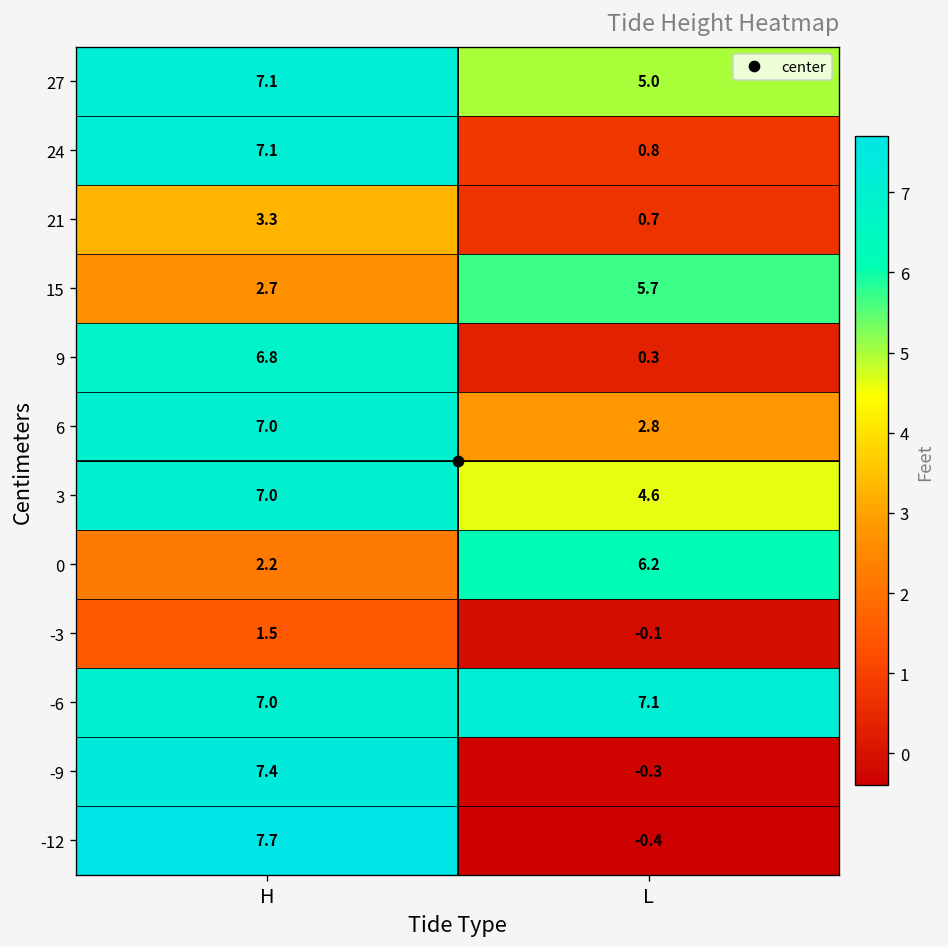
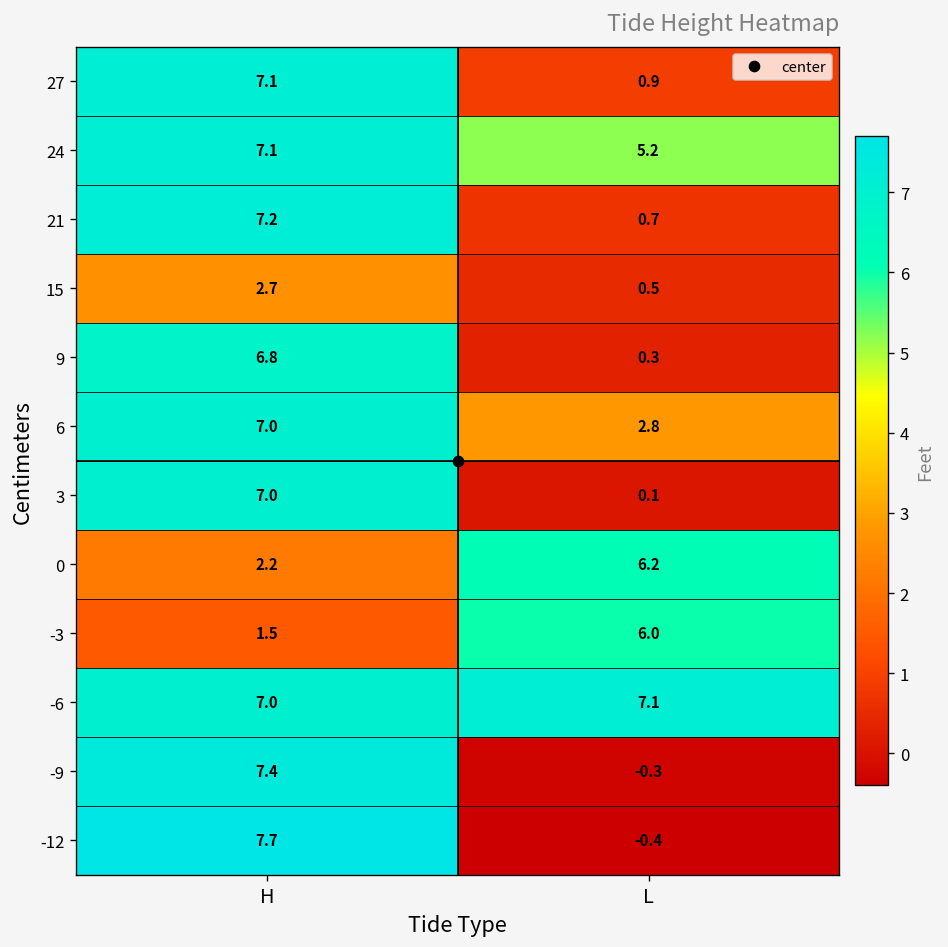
  {
    "27": {
      "H": 7.1,
-     "L": 5.0
+     "L": 0.9
    },
    "24": {
      "H": 7.1,
-     "L": 0.8
+     "L": 5.2
    },
    "21": {
-     "H": 3.3,
+     "H": 7.2,
      "L": 0.7
    },
    "15": {
      "H": 2.7,
-     "L": 5.7
+     "L": 0.5
    },
    "9": {
      "H": 6.8,
      "L": 0.3
    },
    "6": {
      "H": 7.0,
      "L": 2.8
    },
    "3": {
      "H": 7.0,
-     "L": 4.6
+     "L": 0.1
    },
    "0": {
      "H": 2.2,
      "L": 6.2
    },
    "-3": {
      "H": 1.5,
-     "L": -0.1
+     "L": 6.0
    },
    "-6": {
      "H": 7.0,
      "L": 7.1
    },
    "-9": {
      "H": 7.4,
      "L": -0.3
    },
    "-12": {
      "H": 7.7,
      "L": -0.4
    }
  }
